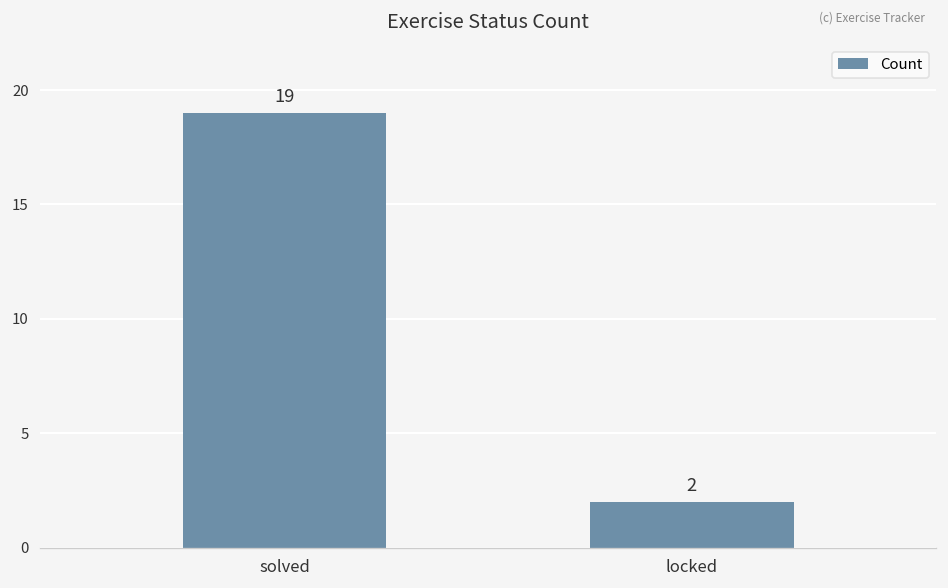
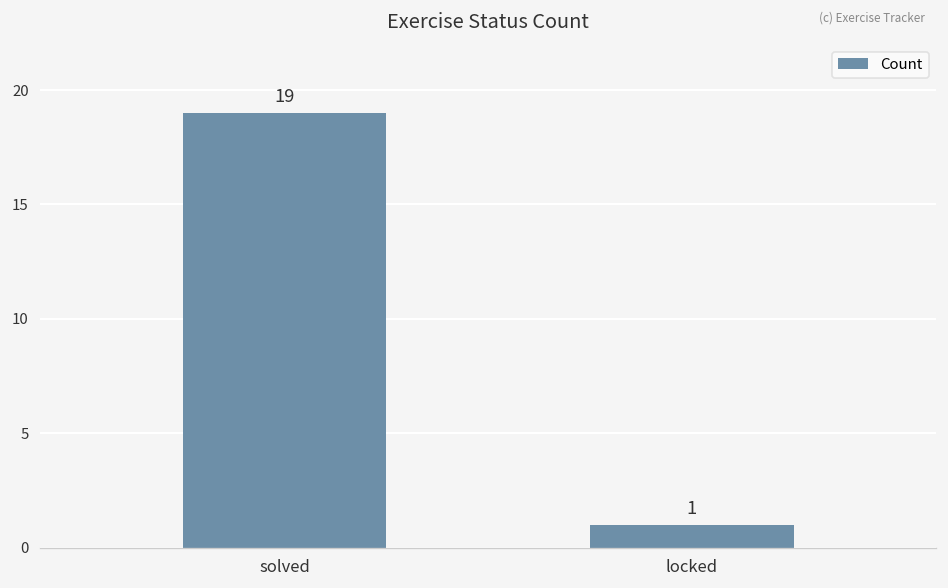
  {
    "solved": 19,
-   "locked": 2
+   "locked": 1
  }
